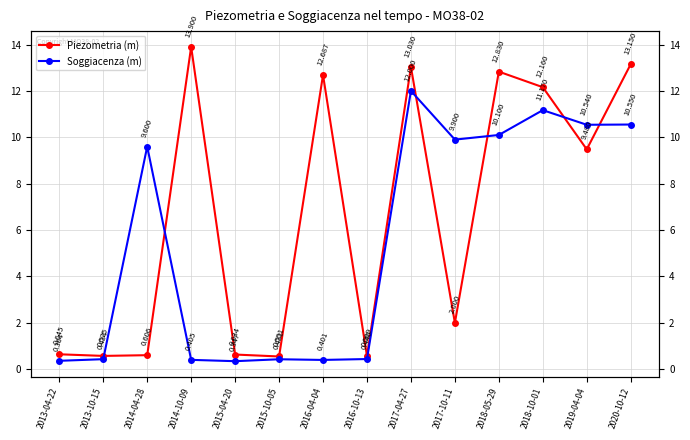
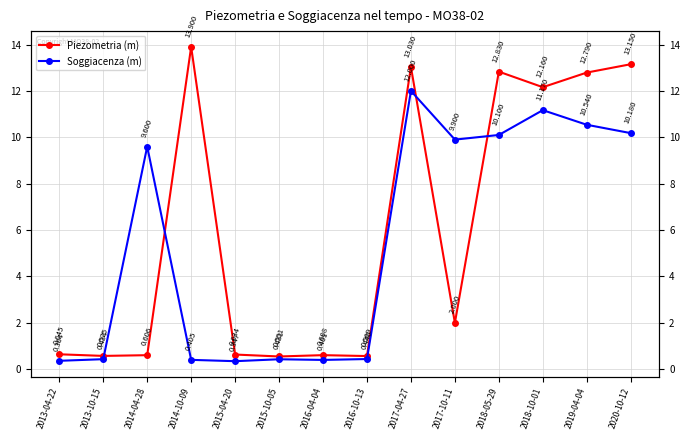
  {
    "Piezometria (m)": {
      "2014-04-28": 0.606,
      "2014-10-09": 13.900,
-     "2016-04-04": 12.687,
+     "2016-04-04": 0.608,
      "2017-04-27": 13.030,
      "2017-10-11": 2.000,
      "2018-05-29": 12.830,
      "2018-10-01": 12.160,
-     "2019-04-04": 9.480,
+     "2019-04-04": 12.790,
      "2020-10-12": 13.150
    },
    "Soggiacenza (m)": {
      "2014-04-28": 9.600,
      "2014-10-09": 0.405,
      "2016-04-04": 0.401,
      "2017-10-11": 9.900,
      "2018-05-29": 10.100,
      "2019-04-04": 10.540,
-     "2020-10-12": 10.550
+     "2020-10-12": 10.180
    }
  }
